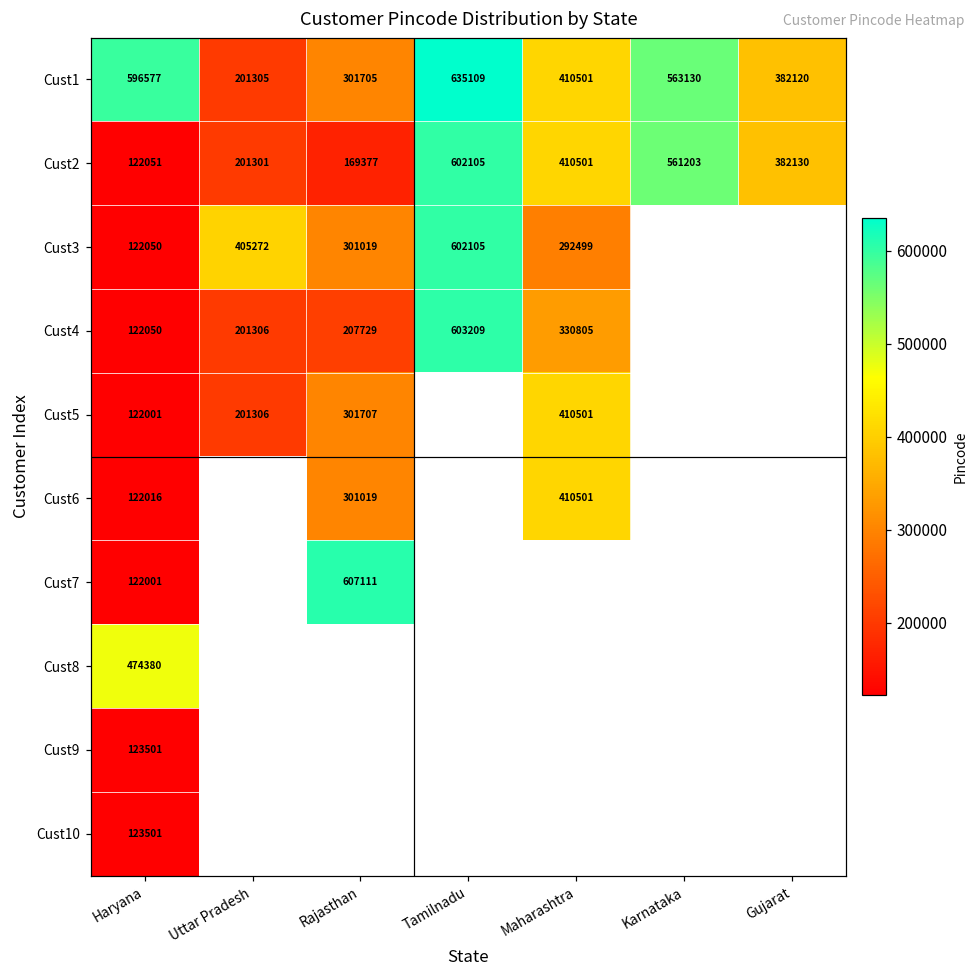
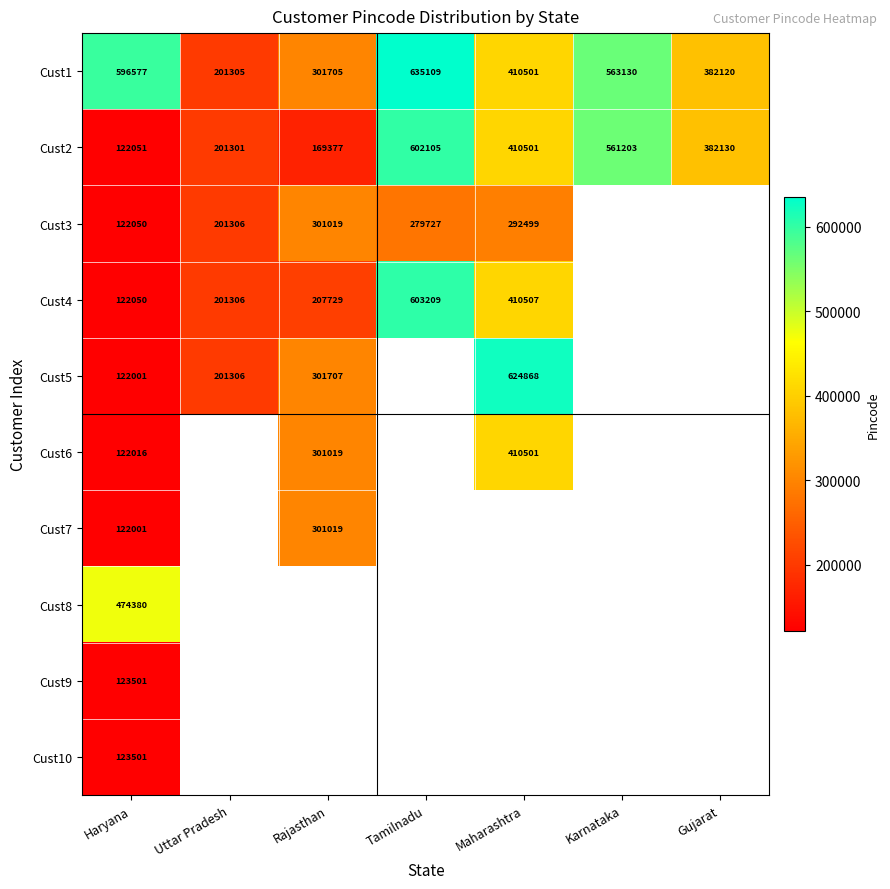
  {
    "Cust1": {
      "Haryana": 596577,
      "Uttar Pradesh": 201305,
      "Rajasthan": 301705,
      "Tamilnadu": 635109,
      "Maharashtra": 410501,
      "Karnataka": 563130,
      "Gujarat": 382120
    },
    "Cust2": {
      "Haryana": 122051,
      "Uttar Pradesh": 201301,
      "Rajasthan": 169377,
      "Tamilnadu": 602105,
      "Maharashtra": 410501,
      "Karnataka": 561203,
      "Gujarat": 382130
    },
    "Cust3": {
      "Haryana": 122050,
-     "Uttar Pradesh": 405272,
+     "Uttar Pradesh": 201306,
      "Rajasthan": 301019,
-     "Tamilnadu": 602105,
+     "Tamilnadu": 279727,
      "Maharashtra": 292499
    },
    "Cust4": {
      "Haryana": 122050,
      "Uttar Pradesh": 201306,
      "Rajasthan": 207729,
      "Tamilnadu": 603209,
-     "Maharashtra": 330805
+     "Maharashtra": 410507
    },
    "Cust5": {
      "Haryana": 122001,
      "Uttar Pradesh": 201306,
      "Rajasthan": 301707,
-     "Maharashtra": 410501
+     "Maharashtra": 624868
    },
    "Cust6": {
      "Haryana": 122016,
      "Rajasthan": 301019,
      "Maharashtra": 410501
    },
    "Cust7": {
      "Haryana": 122001,
-     "Rajasthan": 607111
+     "Rajasthan": 301019
    },
    "Cust8": {
      "Haryana": 474380
    },
    "Cust9": {
      "Haryana": 123501
    },
    "Cust10": {
      "Haryana": 123501
    }
  }
